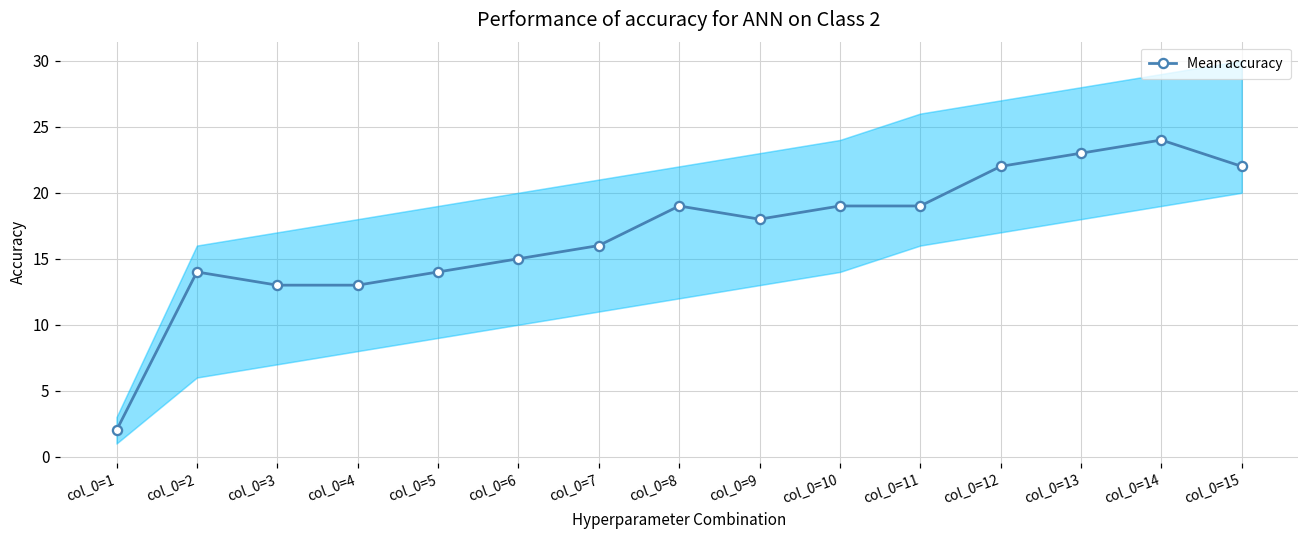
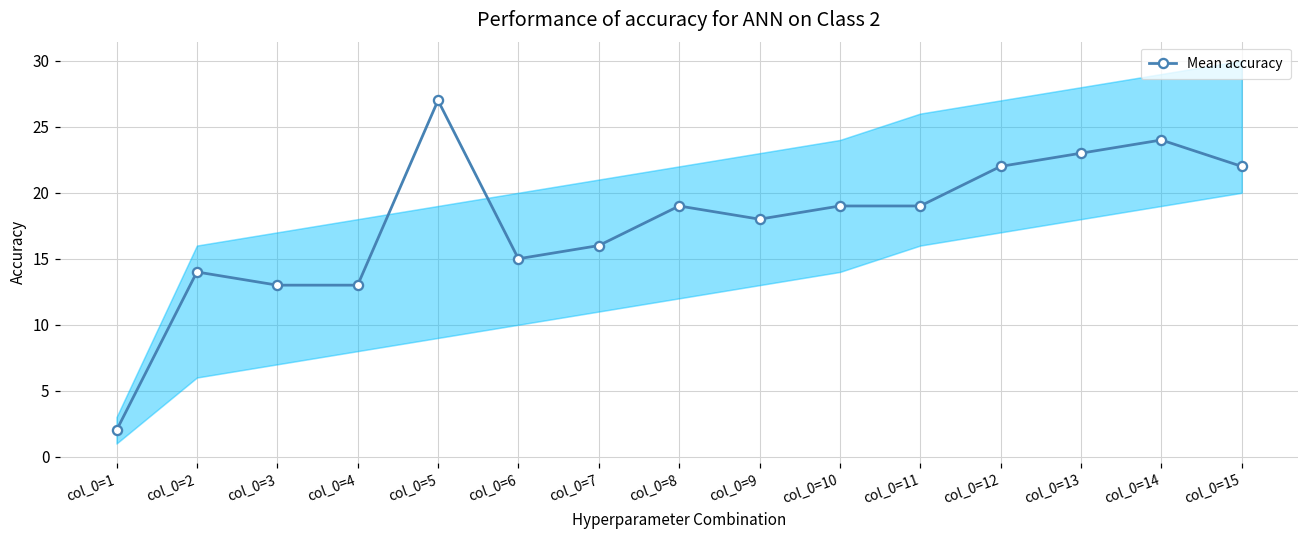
  {
    "Mean accuracy": {
      "col_0=1": 2,
      "col_0=2": 14,
      "col_0=3": 13,
      "col_0=4": 13,
-     "col_0=5": 14,
+     "col_0=5": 27,
      "col_0=6": 15,
      "col_0=7": 16,
      "col_0=8": 19,
      "col_0=9": 18,
      "col_0=10": 19,
      "col_0=11": 19,
      "col_0=12": 22,
      "col_0=13": 23,
      "col_0=14": 24,
      "col_0=15": 22
    }
  }
